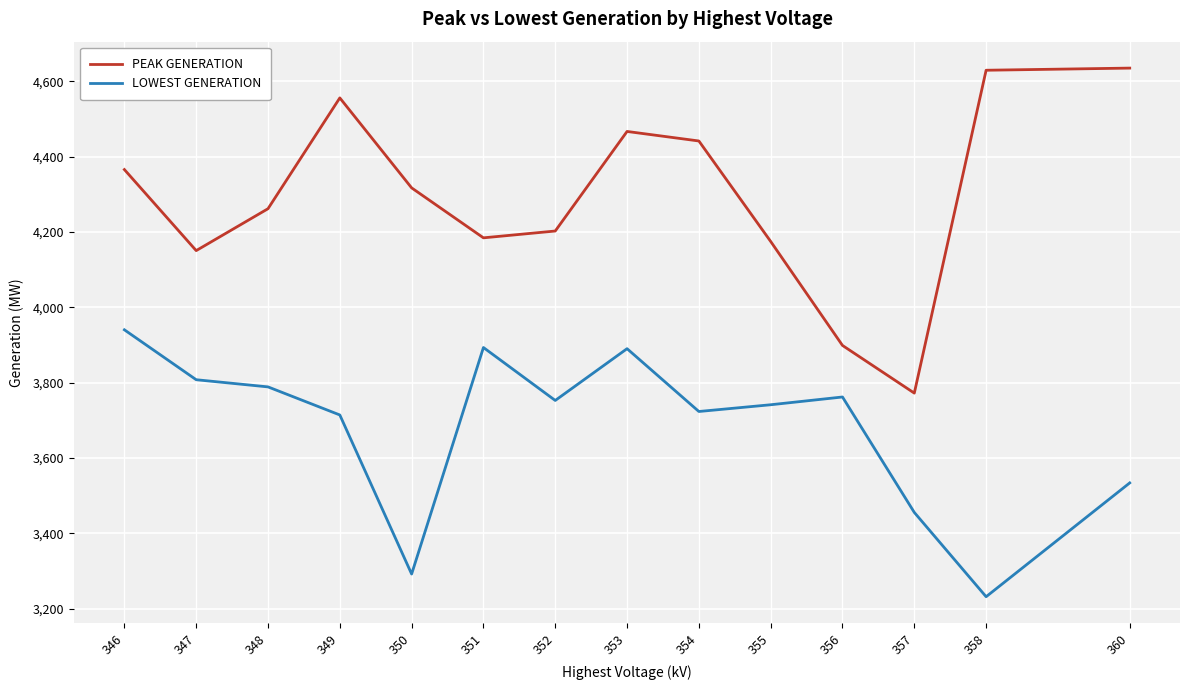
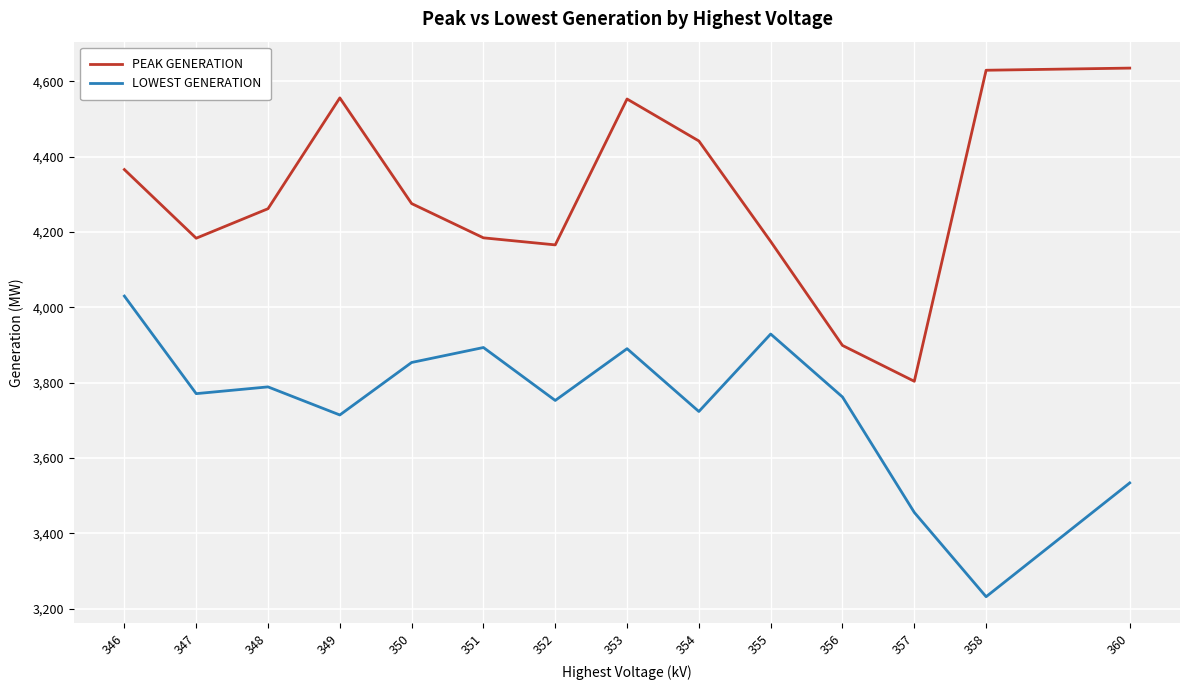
  {
    "PEAK GENERATION": {
      "346": "4,370",
-     "347": "4,150",
+     "347": "4,180",
      "348": "4,260",
      "349": "4,560",
-     "350": "4,320",
+     "350": "4,280",
      "351": "4,180",
-     "352": "4,200",
-     "353": "4,470",
+     "352": "4,170",
+     "353": "4,550",
      "354": "4,440",
      "355": "4,170",
      "356": "3,900",
-     "357": "3,770",
+     "357": "3,800",
      "358": "4,630",
      "360": "4,630"
    },
    "LOWEST GENERATION": {
-     "346": "3,940",
-     "347": "3,810",
+     "346": "4,030",
+     "347": "3,770",
      "348": "3,790",
      "349": "3,710",
-     "350": "3,290",
+     "350": "3,850",
      "351": "3,890",
      "352": "3,750",
      "353": "3,890",
      "354": "3,720",
-     "355": "3,740",
+     "355": "3,930",
      "356": "3,760",
      "357": "3,460",
      "358": "3,230",
      "360": "3,530"
    }
  }
